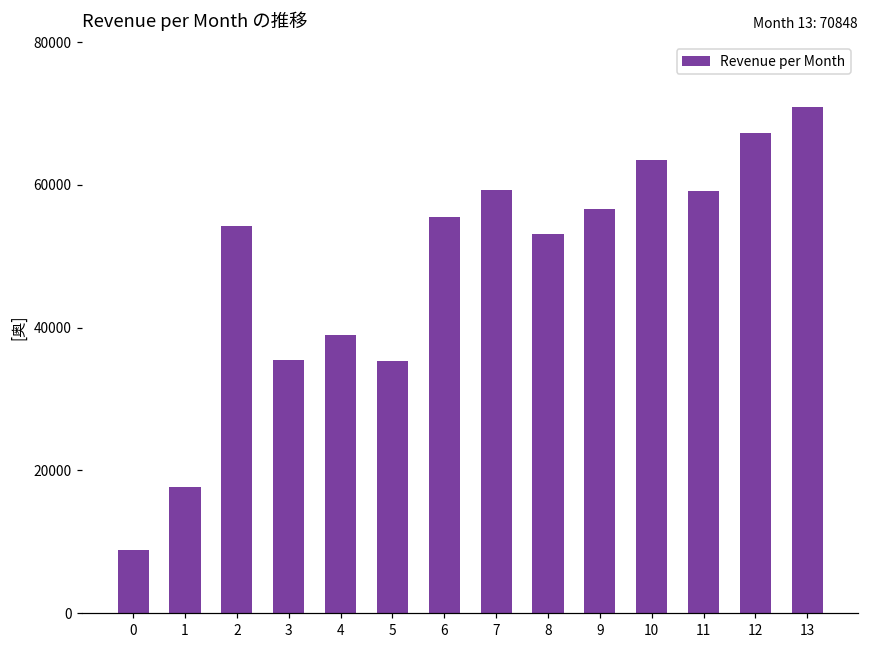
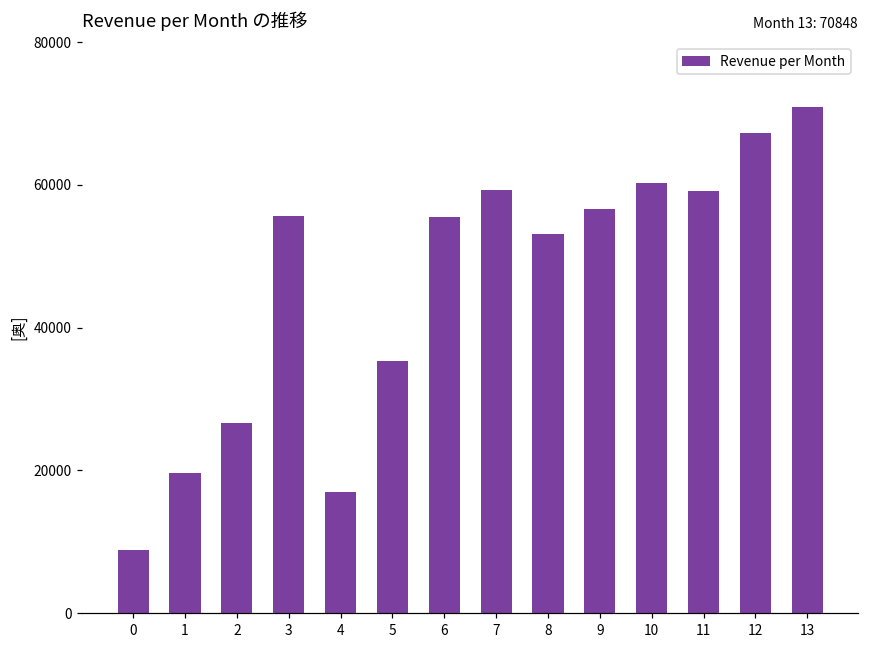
  {
    "0": 9000,
-   "1": 18000,
-   "2": 54000,
-   "3": 35000,
-   "4": 39000,
+   "1": 20000,
+   "2": 27000,
+   "3": 56000,
+   "4": 17000,
    "5": 35000,
    "6": 55000,
    "7": 59000,
    "8": 53000,
    "9": 57000,
-   "10": 63000,
+   "10": 60000,
    "11": 59000,
    "12": 67000,
    "13": 71000
  }
